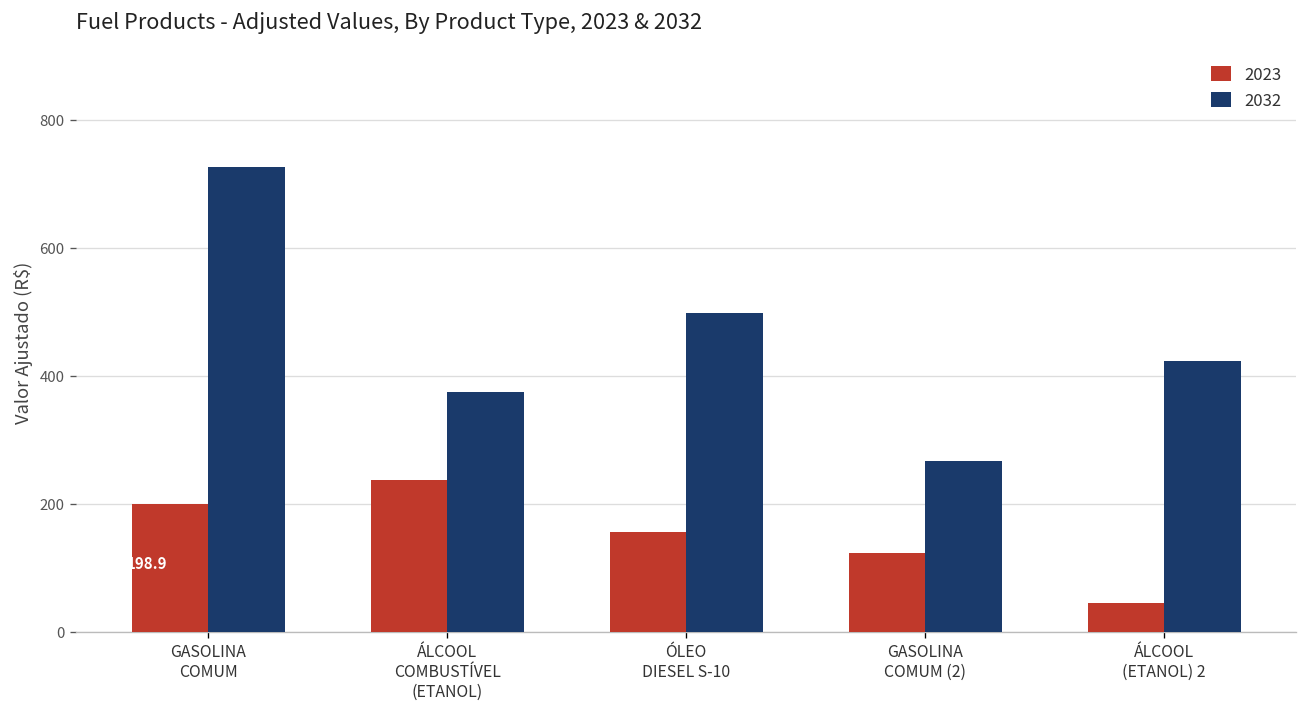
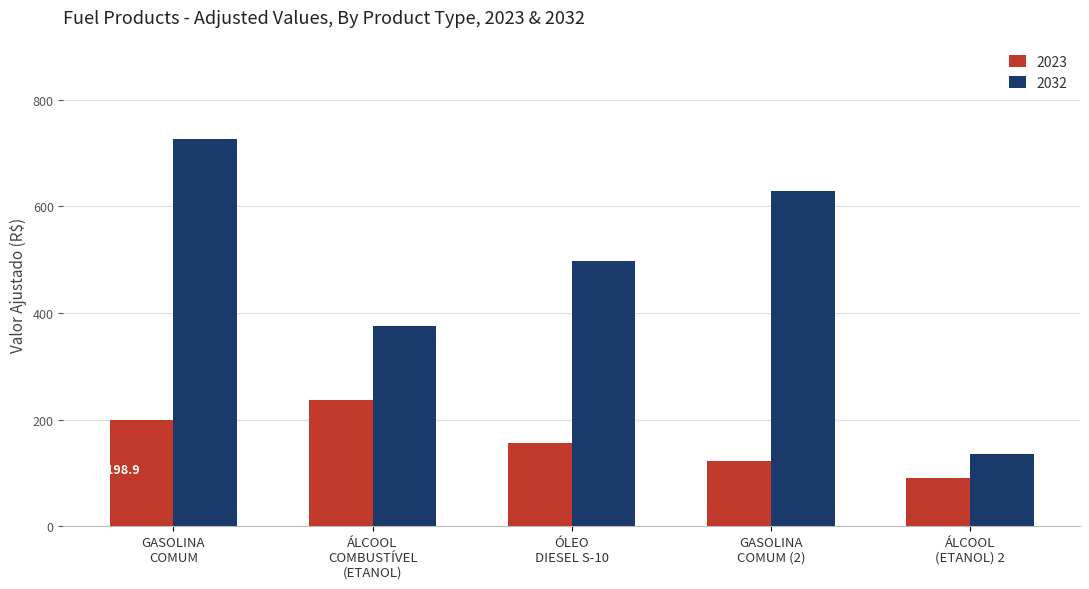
  {
    "2023": {
      "ÁLCOOL COMBUSTÍVEL (ETANOL)": 240,
      "ÓLEO DIESEL S-10": 160,
      "GASOLINA COMUM (2)": 120,
-     "ÁLCOOL (ETANOL) 2": 50
+     "ÁLCOOL (ETANOL) 2": 90
    },
    "2032": {
      "GASOLINA COMUM": 730,
      "ÁLCOOL COMBUSTÍVEL (ETANOL)": 380,
      "ÓLEO DIESEL S-10": 500,
-     "GASOLINA COMUM (2)": 270,
-     "ÁLCOOL (ETANOL) 2": 420
+     "GASOLINA COMUM (2)": 630,
+     "ÁLCOOL (ETANOL) 2": 140
    }
  }
